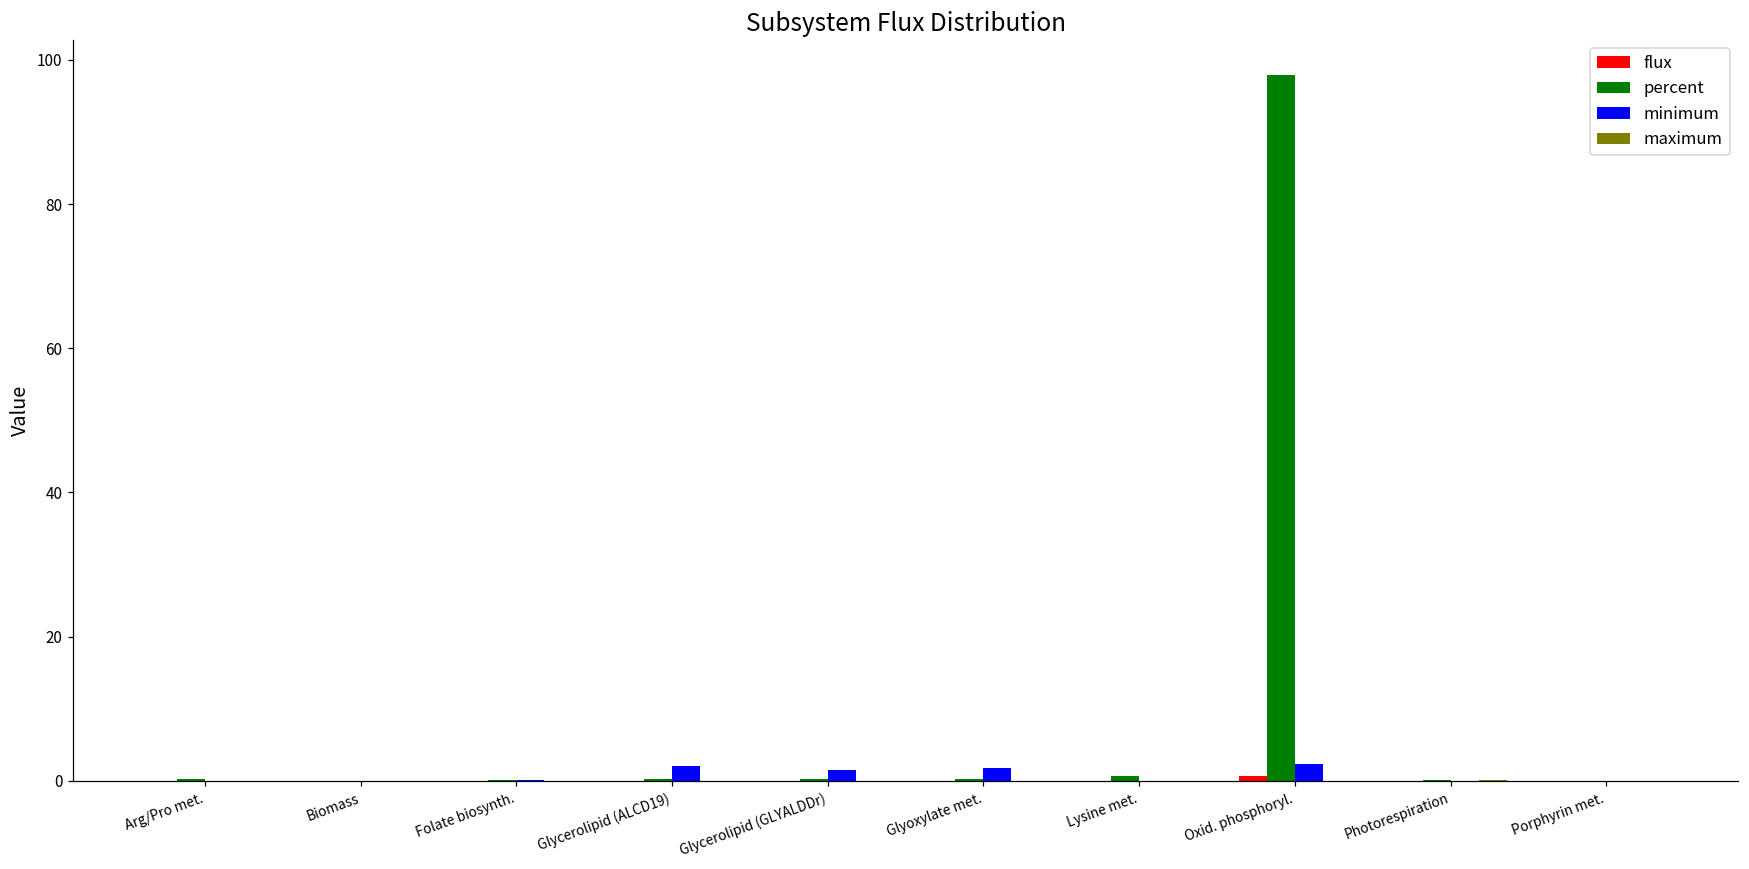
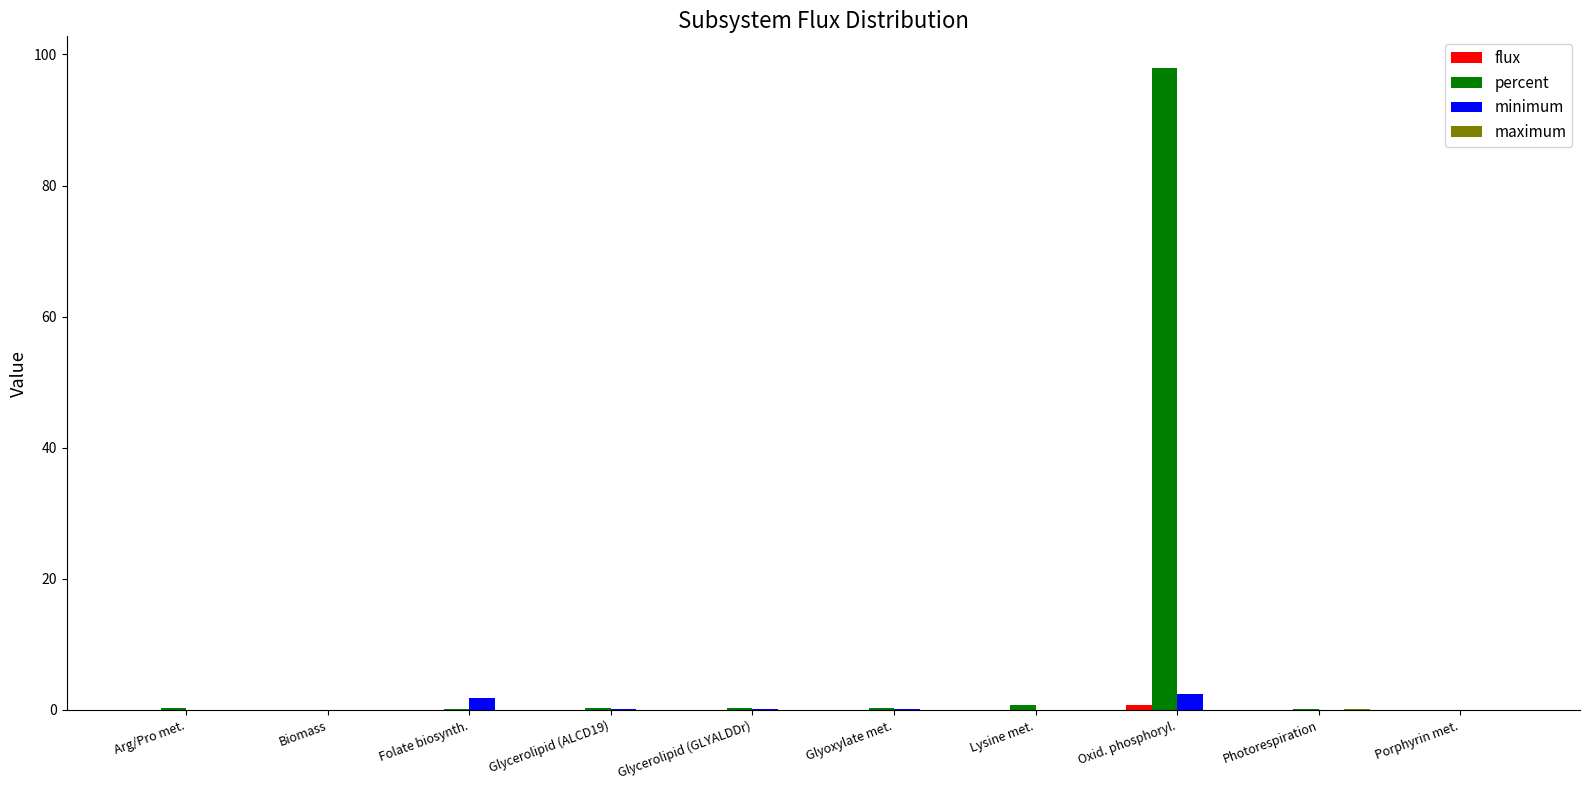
  {
    "flux": {
      "Oxid. phosphoryl.": 1
    },
    "percent": {
      "Lysine met.": 1,
      "Oxid. phosphoryl.": 98
    },
    "minimum": {
-     "Folate biosynth.": 0,
-     "Glycerolipid (ALCD19)": 2,
-     "Glycerolipid (GLYALDDr)": 2,
-     "Glyoxylate met.": 2,
+     "Folate biosynth.": 2,
+     "Glycerolipid (ALCD19)": 0,
+     "Glycerolipid (GLYALDDr)": 0,
+     "Glyoxylate met.": 0,
      "Oxid. phosphoryl.": 2
    },
    "maximum": {
      "Arg/Pro met.": 0,
      "Glycerolipid (ALCD19)": 0,
      "Glycerolipid (GLYALDDr)": 0,
      "Glyoxylate met.": 0,
      "Oxid. phosphoryl.": 0
    }
  }
